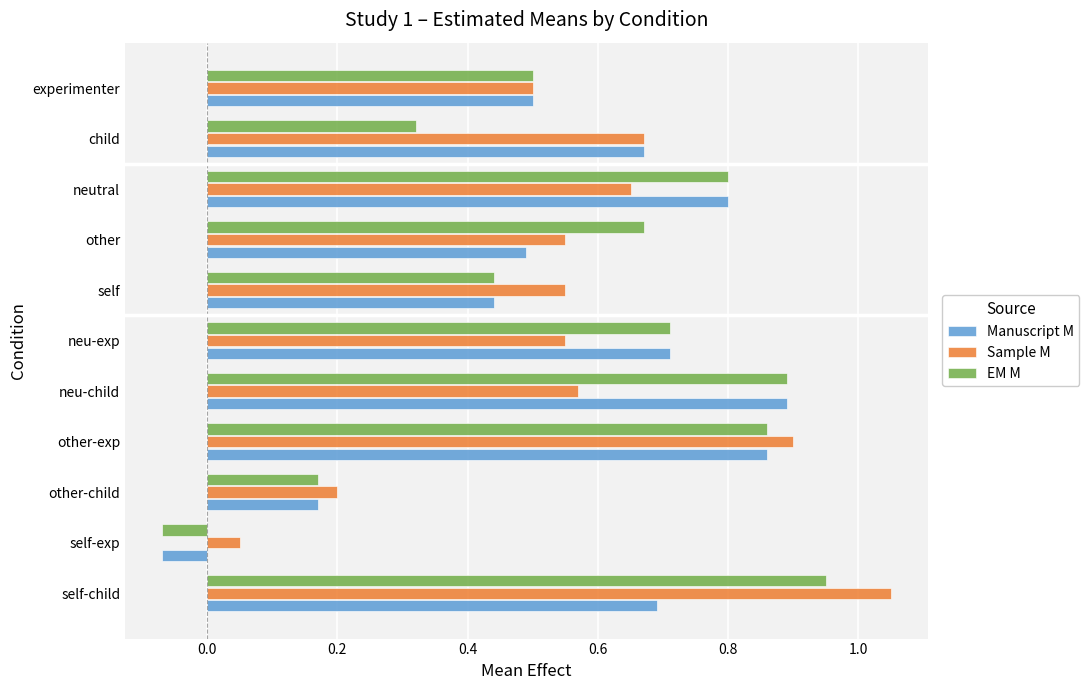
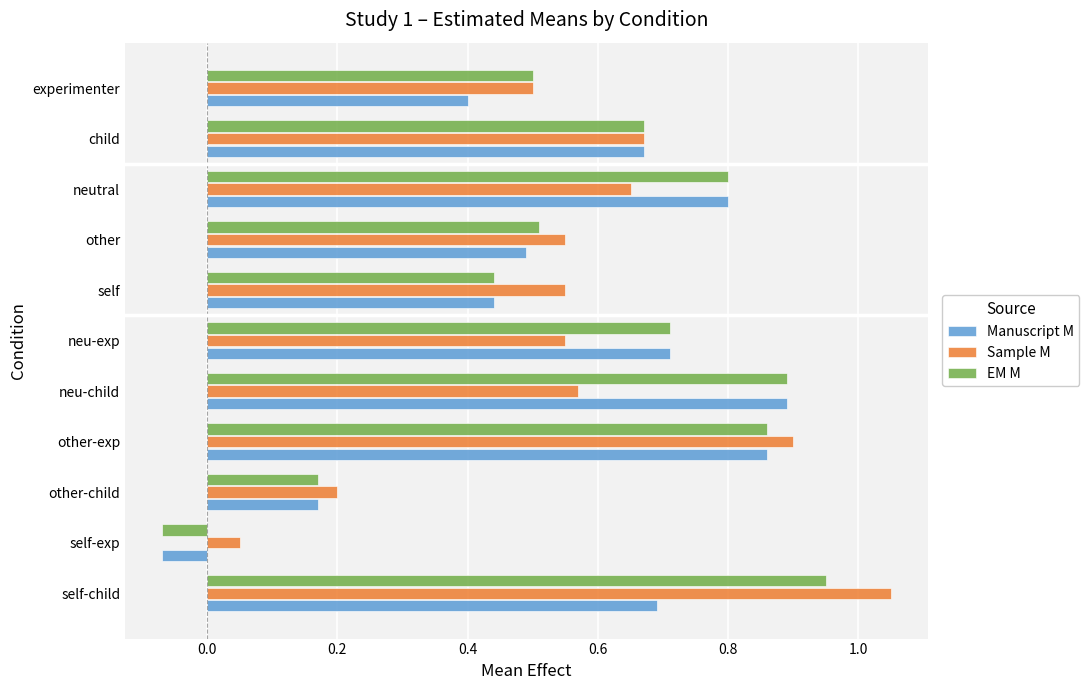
  {
    "Manuscript M": {
-     "experimenter": 0.5,
+     "experimenter": 0.4,
      "child": 0.67,
      "neutral": 0.8,
      "other": 0.49,
      "self": 0.44,
      "neu-exp": 0.71,
      "neu-child": 0.89,
      "other-exp": 0.86,
      "other-child": 0.17,
      "self-exp": -0.07,
      "self-child": 0.69
    },
    "Sample M": {
      "experimenter": 0.50,
      "child": 0.67,
      "neutral": 0.65,
      "other": 0.55,
      "self": 0.55,
      "neu-exp": 0.55,
      "neu-child": 0.57,
      "other-exp": 0.90,
      "other-child": 0.20,
      "self-exp": 0.05,
      "self-child": 1.05
    },
    "EM M": {
      "experimenter": 0.50,
-     "child": 0.32,
+     "child": 0.67,
      "neutral": 0.80,
-     "other": 0.67,
+     "other": 0.51,
      "self": 0.44,
      "neu-exp": 0.71,
      "neu-child": 0.89,
      "other-exp": 0.86,
      "other-child": 0.17,
      "self-exp": -0.07,
      "self-child": 0.95
    }
  }
